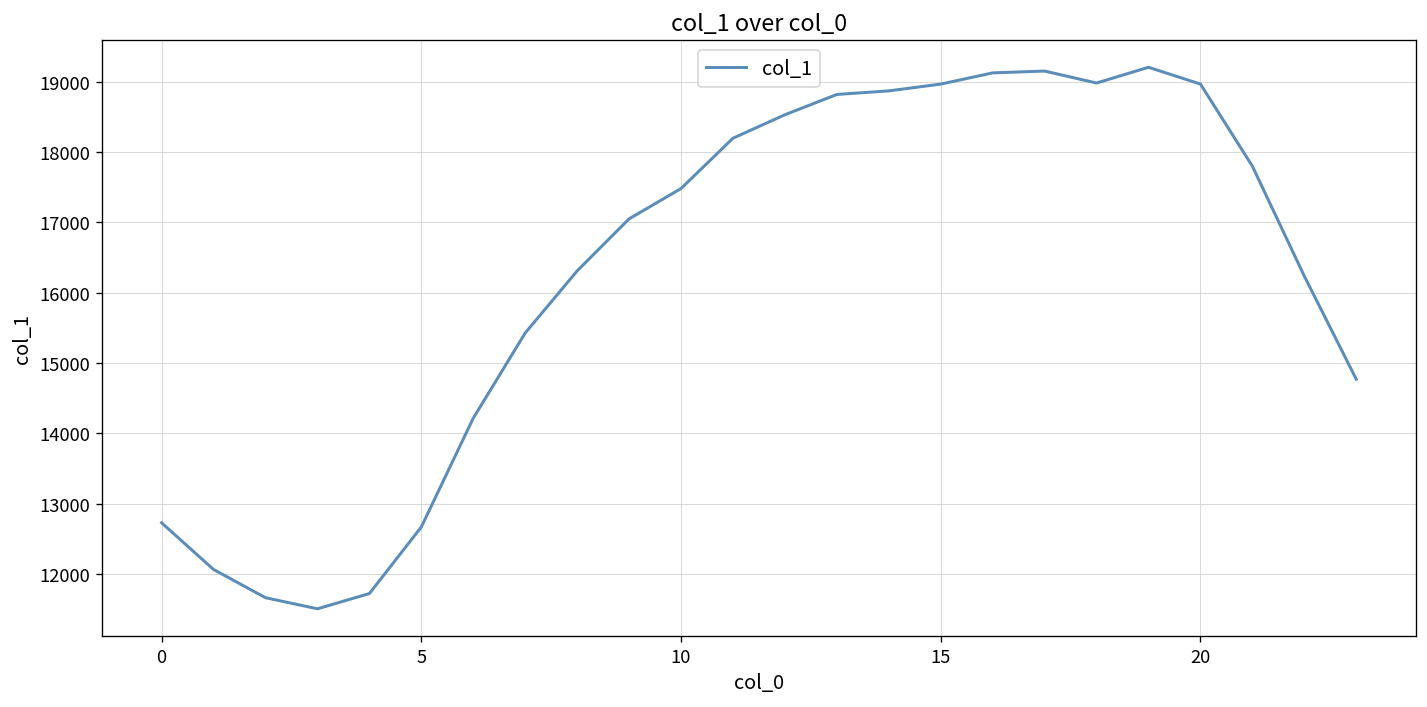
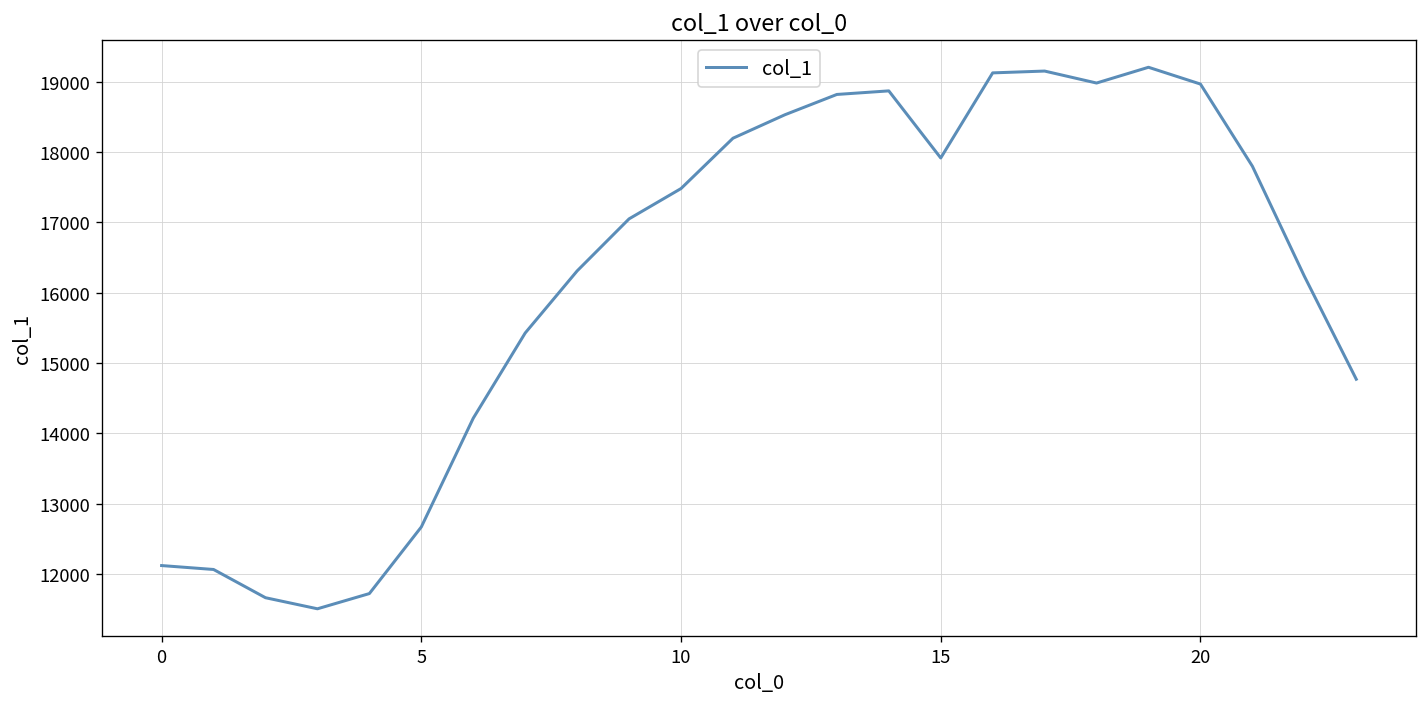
  {
-   "0": 12700,
+   "0": 12100,
    "5": 12700,
    "10": 17500,
-   "15": 19000,
+   "15": 17900,
    "20": 19000
  }
